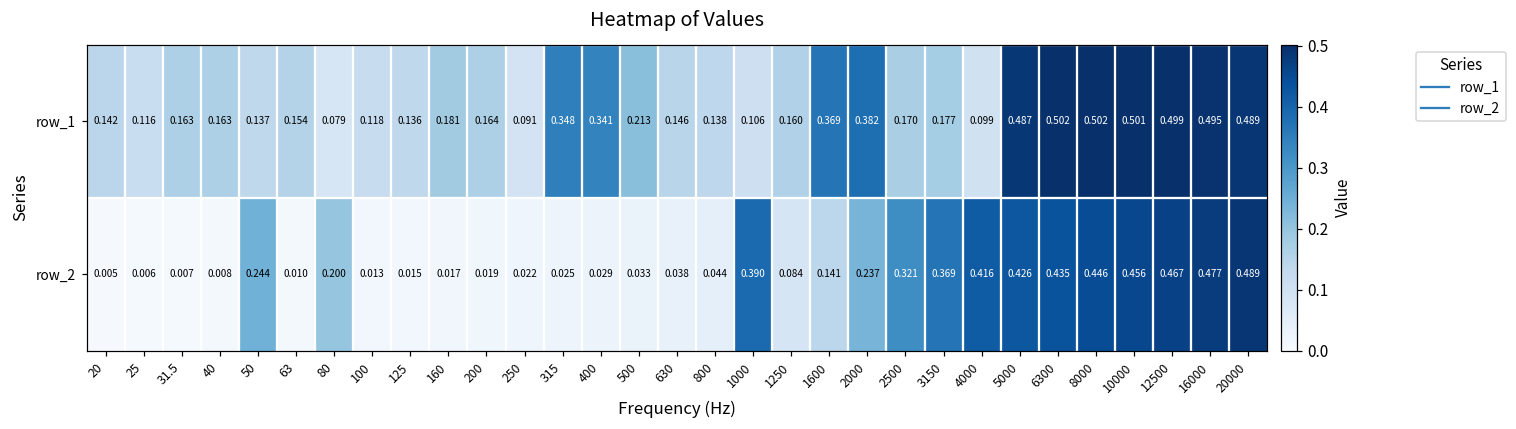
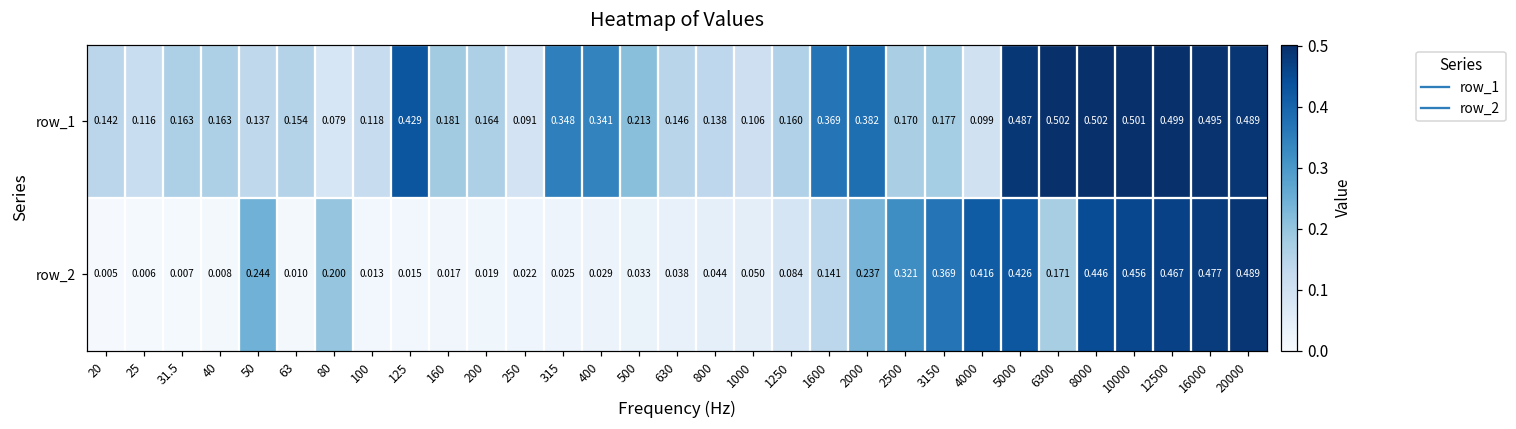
  {
    "row_1": {
      "20": 0.142,
      "25": 0.116,
      "31.5": 0.163,
      "40": 0.163,
      "50": 0.137,
      "63": 0.154,
      "80": 0.079,
      "100": 0.118,
-     "125": 0.136,
+     "125": 0.429,
      "160": 0.181,
      "200": 0.164,
      "250": 0.091,
      "315": 0.348,
      "400": 0.341,
      "500": 0.213,
      "630": 0.146,
      "800": 0.138,
      "1000": 0.106,
      "1250": 0.160,
      "1600": 0.369,
      "2000": 0.382,
      "2500": 0.170,
      "3150": 0.177,
      "4000": 0.099,
      "5000": 0.487,
      "6300": 0.502,
      "8000": 0.502,
      "10000": 0.501,
      "12500": 0.499,
      "16000": 0.495,
      "20000": 0.489
    },
    "row_2": {
      "20": 0.005,
      "25": 0.006,
      "31.5": 0.007,
      "40": 0.008,
      "50": 0.244,
      "63": 0.010,
      "80": 0.200,
      "100": 0.013,
      "125": 0.015,
      "160": 0.017,
      "200": 0.019,
      "250": 0.022,
      "315": 0.025,
      "400": 0.029,
      "500": 0.033,
      "630": 0.038,
      "800": 0.044,
-     "1000": 0.390,
+     "1000": 0.050,
      "1250": 0.084,
      "1600": 0.141,
      "2000": 0.237,
      "2500": 0.321,
      "3150": 0.369,
      "4000": 0.416,
      "5000": 0.426,
-     "6300": 0.435,
+     "6300": 0.171,
      "8000": 0.446,
      "10000": 0.456,
      "12500": 0.467,
      "16000": 0.477,
      "20000": 0.489
    }
  }
